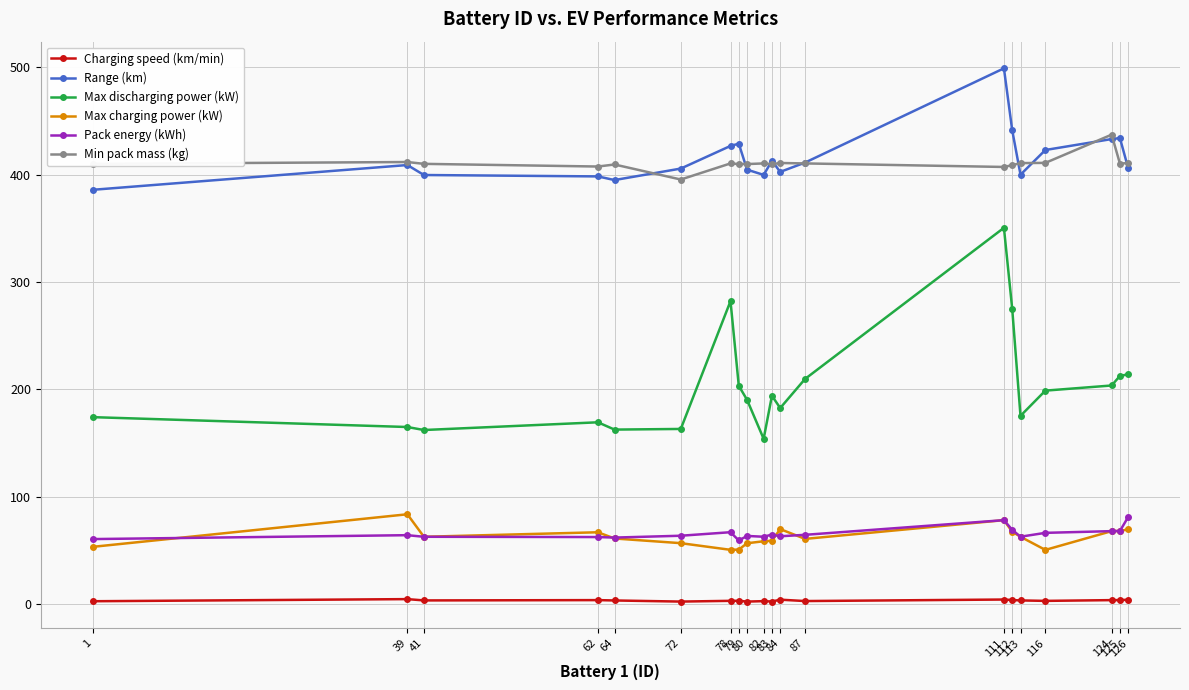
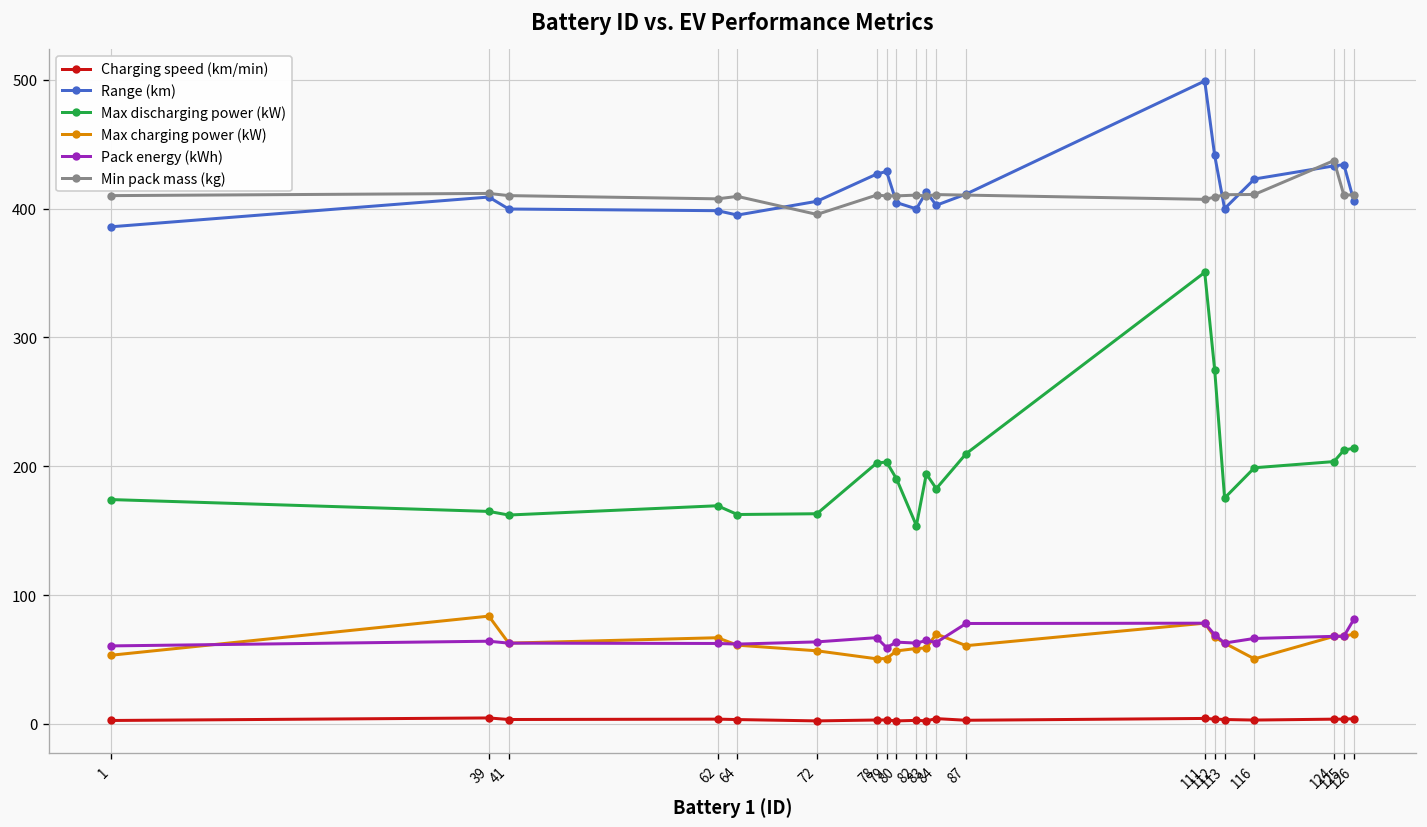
  {
    "Charging speed (km/min)": {
      "1": 3,
      "39": 5,
      "41": 3,
      "62": 4,
      "64": 3,
      "72": 2,
      "78": 3,
      "79": 3,
      "80": 2,
      "82": 3,
      "83": 2,
      "84": 4,
      "87": 3,
      "111": 4,
      "112": 4,
      "113": 3,
      "116": 3,
      "124": 4,
      "125": 4,
      "126": 4
    },
    "Range (km)": {
      "1": 386,
      "39": 409,
      "41": 400,
      "62": 398,
      "64": 395,
      "72": 406,
      "78": 427,
      "79": 429,
      "80": 405,
      "82": 400,
      "83": 413,
      "84": 403,
      "111": 499,
      "112": 441,
      "113": 400,
      "116": 423,
      "124": 433,
      "125": 434,
      "126": 406
    },
    "Max discharging power (kW)": {
      "1": 174,
      "39": 165,
      "41": 162,
      "62": 169,
      "64": 163,
      "72": 163,
-     "78": 282,
+     "78": 202,
      "79": 203,
      "80": 190,
      "82": 154,
      "83": 194,
      "84": 183,
      "87": 210,
      "111": 351,
      "112": 275,
      "113": 175,
      "116": 199,
      "124": 204,
      "125": 213,
      "126": 214
    },
    "Max charging power (kW)": {
      "1": 53,
      "39": 84,
      "62": 67,
      "72": 57,
      "78": 50,
      "79": 51,
      "80": 57,
      "82": 58,
      "83": 59,
      "84": 70,
      "87": 61,
      "116": 50,
      "126": 70
    },
    "Pack energy (kWh)": {
      "1": 60,
      "39": 64,
      "62": 62,
      "72": 64,
      "78": 67,
      "79": 59,
      "80": 63,
      "82": 63,
      "83": 65,
      "84": 63,
-     "87": 64,
+     "87": 78,
      "116": 66,
      "126": 81
    },
    "Min pack mass (kg)": {
      "39": 412,
      "41": 410,
      "62": 408,
      "64": 410,
      "72": 396,
      "78": 411,
      "79": 410,
      "80": 410,
      "82": 411,
      "83": 410,
      "84": 411,
      "111": 407,
      "112": 409,
      "113": 411,
      "116": 411,
      "124": 437,
      "125": 410,
      "126": 411
    }
  }
